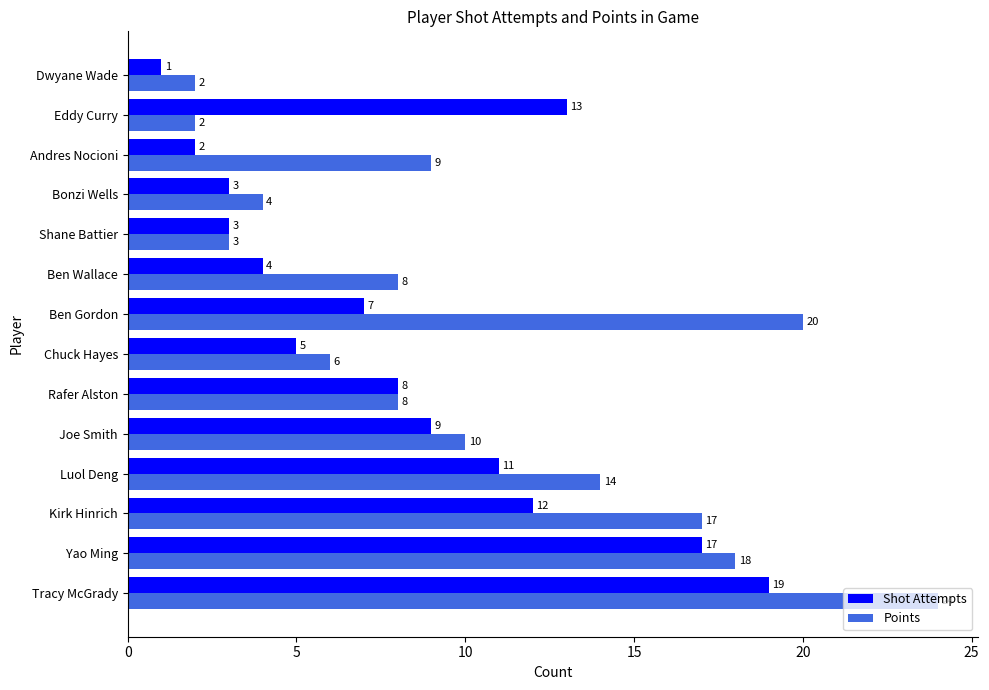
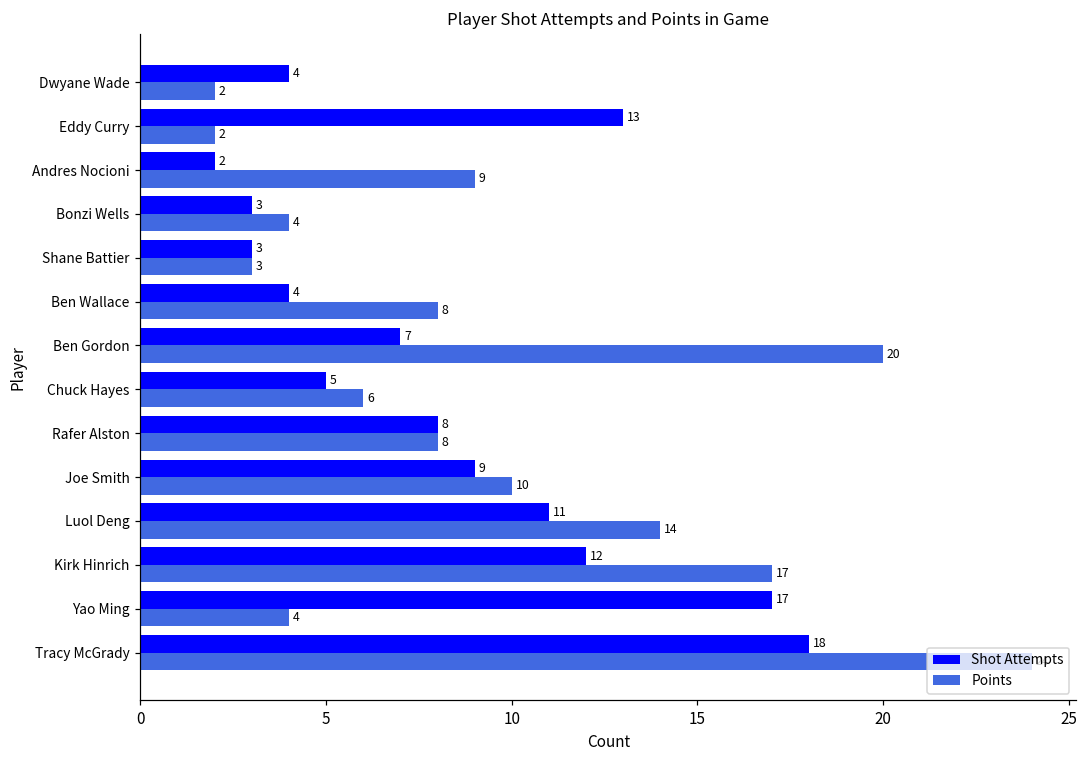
  {
    "Shot Attempts": {
-     "Dwyane Wade": 1,
+     "Dwyane Wade": 4,
      "Eddy Curry": 13,
      "Andres Nocioni": 2,
      "Bonzi Wells": 3,
      "Shane Battier": 3,
      "Ben Wallace": 4,
      "Ben Gordon": 7,
      "Chuck Hayes": 5,
      "Rafer Alston": 8,
      "Joe Smith": 9,
      "Luol Deng": 11,
      "Kirk Hinrich": 12,
      "Yao Ming": 17,
-     "Tracy McGrady": 19
+     "Tracy McGrady": 18
    },
    "Points": {
      "Dwyane Wade": 2,
      "Eddy Curry": 2,
      "Andres Nocioni": 9,
      "Bonzi Wells": 4,
      "Shane Battier": 3,
      "Ben Wallace": 8,
      "Ben Gordon": 20,
      "Chuck Hayes": 6,
      "Rafer Alston": 8,
      "Joe Smith": 10,
      "Luol Deng": 14,
      "Kirk Hinrich": 17,
-     "Yao Ming": 18
+     "Yao Ming": 4
    }
  }
